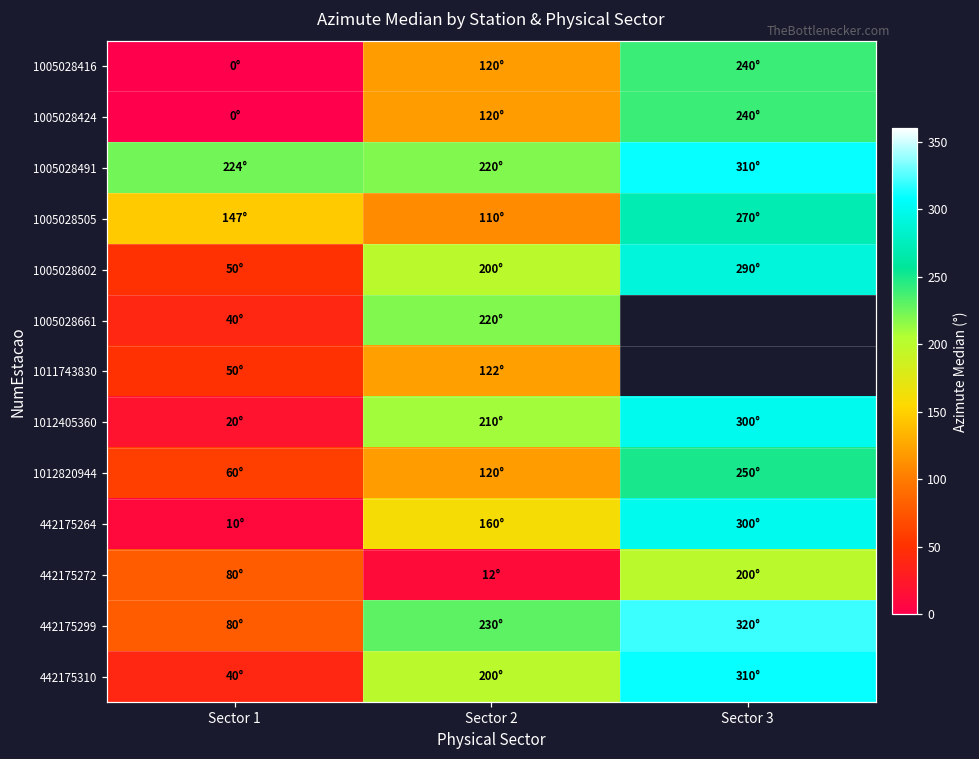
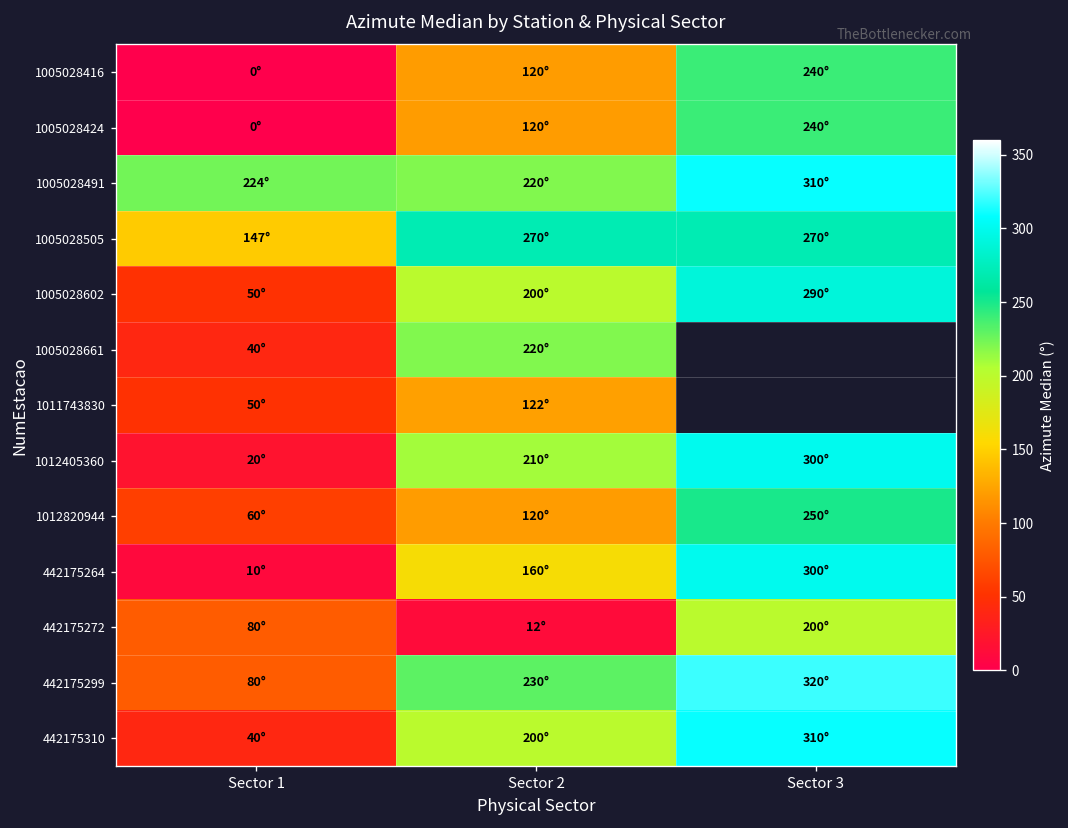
  {
    "1005028416": {
      "Sector 1": "0°",
      "Sector 2": "120°",
      "Sector 3": "240°"
    },
    "1005028424": {
      "Sector 1": "0°",
      "Sector 2": "120°",
      "Sector 3": "240°"
    },
    "1005028491": {
      "Sector 1": "224°",
      "Sector 2": "220°",
      "Sector 3": "310°"
    },
    "1005028505": {
      "Sector 1": "147°",
-     "Sector 2": "110°",
+     "Sector 2": "270°",
      "Sector 3": "270°"
    },
    "1005028602": {
      "Sector 1": "50°",
      "Sector 2": "200°",
      "Sector 3": "290°"
    },
    "1005028661": {
      "Sector 1": "40°",
      "Sector 2": "220°"
    },
    "1011743830": {
      "Sector 1": "50°",
      "Sector 2": "122°"
    },
    "1012405360": {
      "Sector 1": "20°",
      "Sector 2": "210°",
      "Sector 3": "300°"
    },
    "1012820944": {
      "Sector 1": "60°",
      "Sector 2": "120°",
      "Sector 3": "250°"
    },
    "442175264": {
      "Sector 1": "10°",
      "Sector 2": "160°",
      "Sector 3": "300°"
    },
    "442175272": {
      "Sector 1": "80°",
      "Sector 2": "12°",
      "Sector 3": "200°"
    },
    "442175299": {
      "Sector 1": "80°",
      "Sector 2": "230°",
      "Sector 3": "320°"
    },
    "442175310": {
      "Sector 1": "40°",
      "Sector 2": "200°",
      "Sector 3": "310°"
    }
  }
